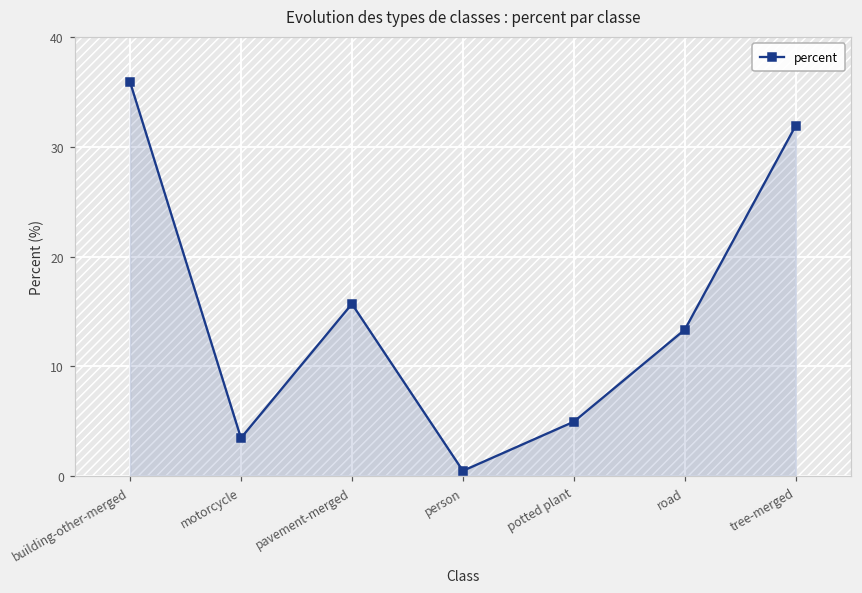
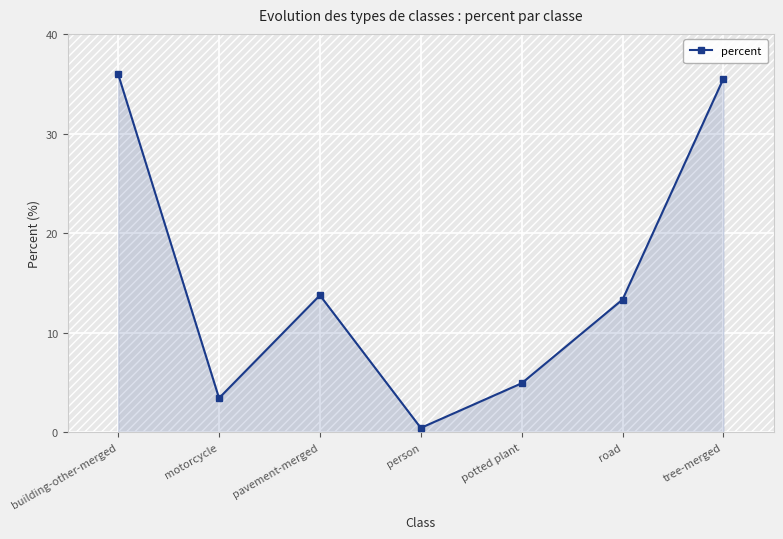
  {
    "building-other-merged": 36,
    "motorcycle": 3,
-   "pavement-merged": 16,
+   "pavement-merged": 14,
    "person": 0,
    "potted plant": 5,
    "road": 13,
-   "tree-merged": 32
+   "tree-merged": 36
  }
